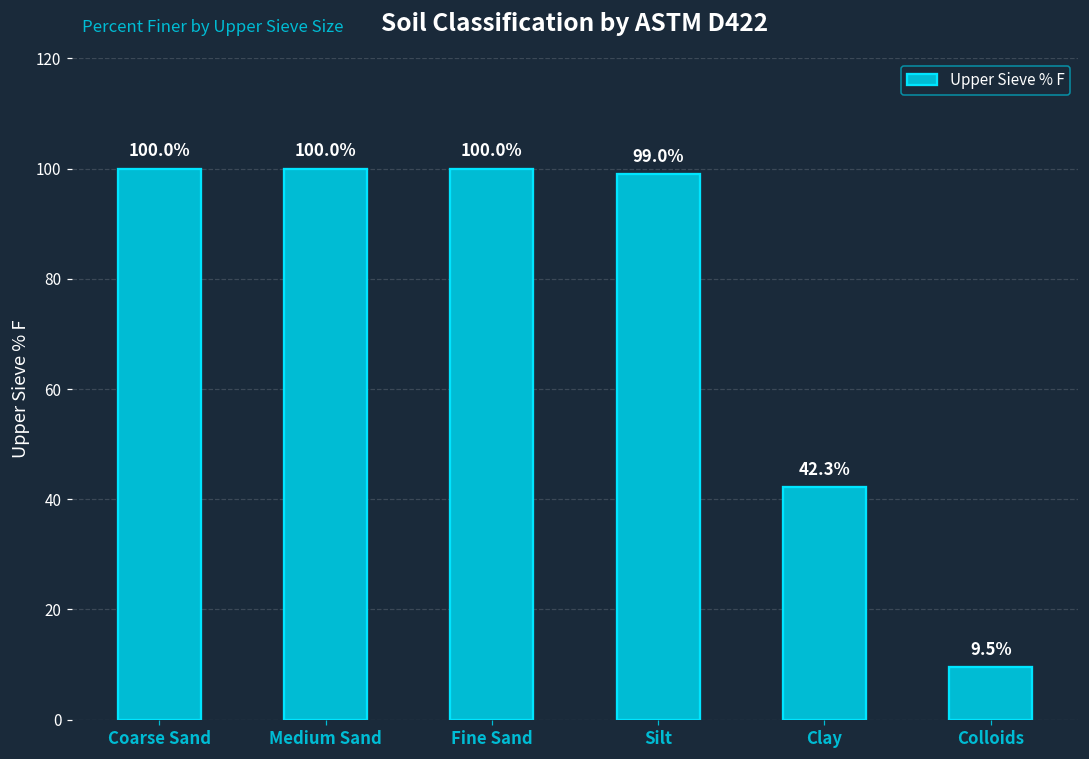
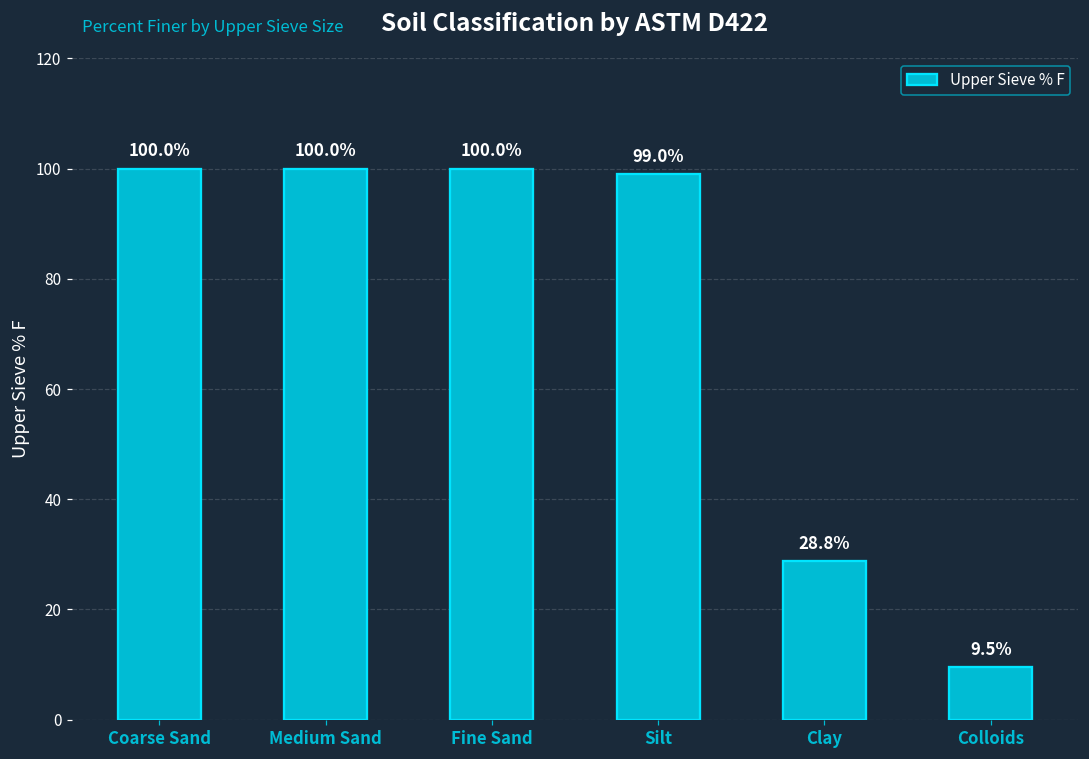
  {
    "Coarse Sand": "100.0%",
    "Medium Sand": "100.0%",
    "Fine Sand": "100.0%",
    "Silt": "99.0%",
-   "Clay": "42.3%",
+   "Clay": "28.8%",
    "Colloids": "9.5%"
  }
